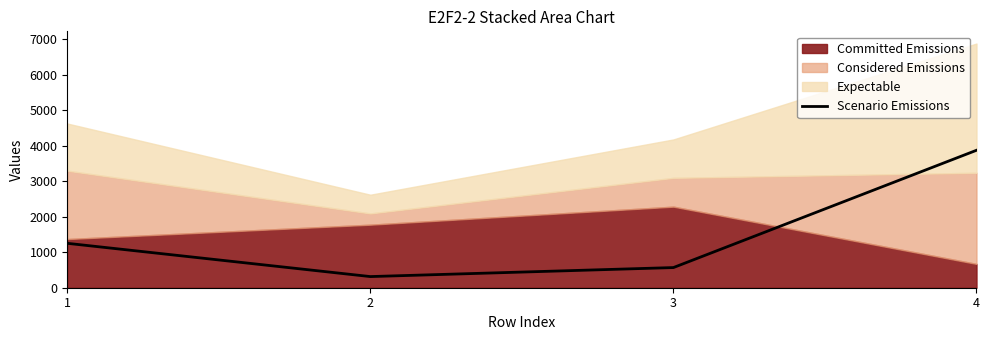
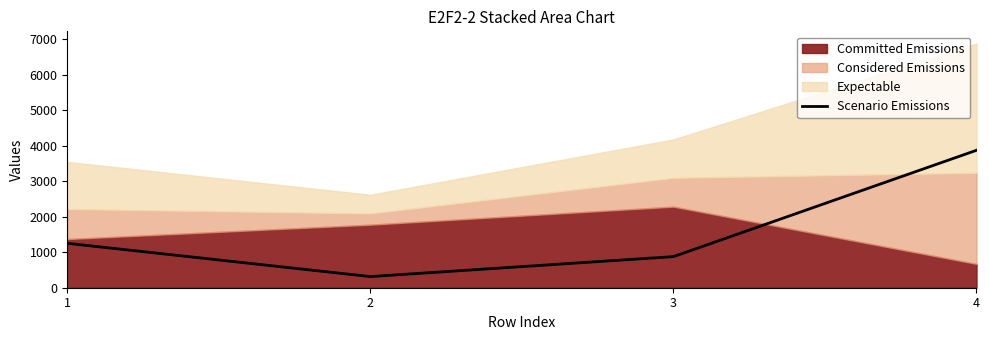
  {
    "Scenario Emissions": {
      "1": 1300,
      "2": 300,
-     "3": 600,
+     "3": 900,
      "4": 3900
    },
    "Committed Emissions": {
      "1": 1400,
      "2": 1800,
      "3": 2300,
      "4": 700
    },
    "Considered Emissions": {
-     "1": 1900,
+     "1": 800,
      "2": 300,
      "3": 800,
      "4": 2600
    },
    "Expectable": {
      "1": 1300,
      "2": 500,
      "3": 1100,
      "4": 3600
    }
  }
